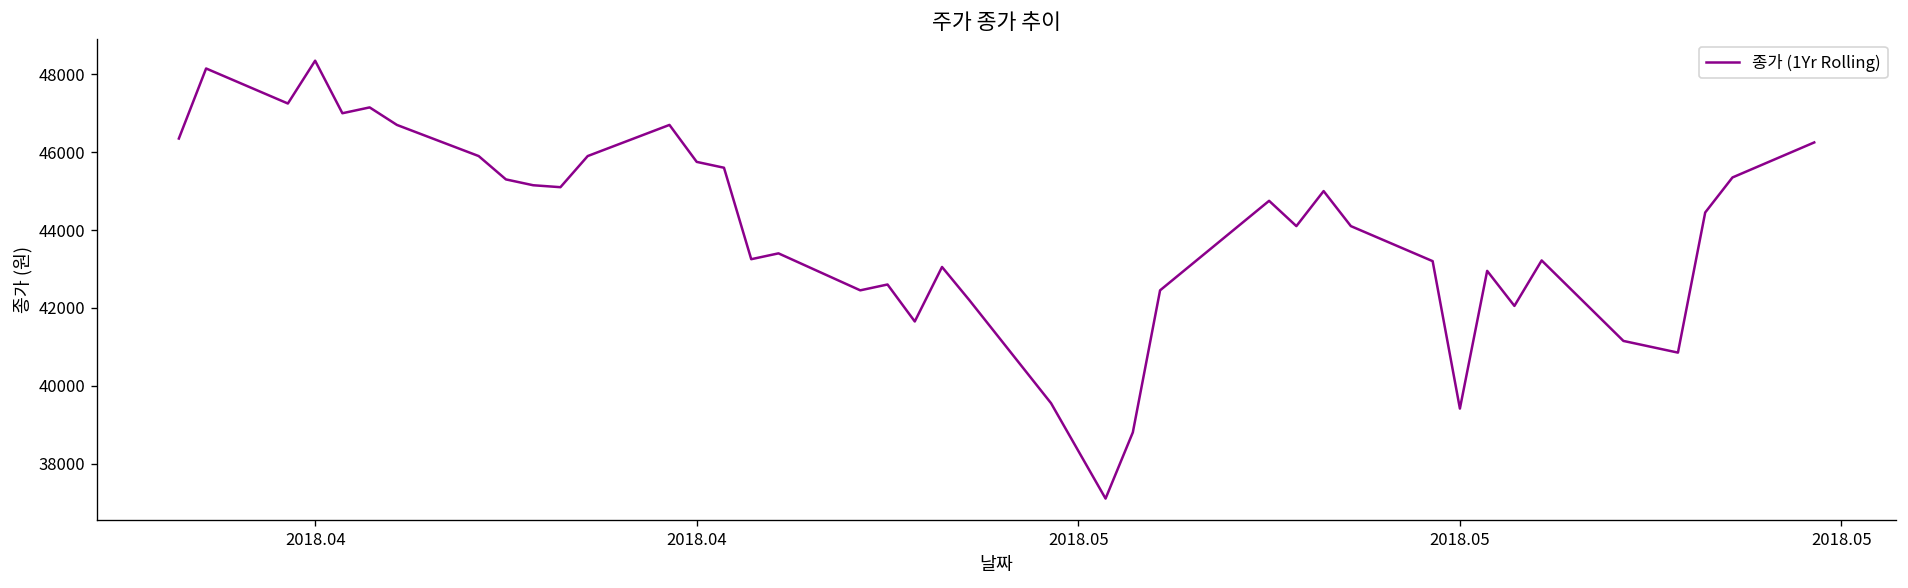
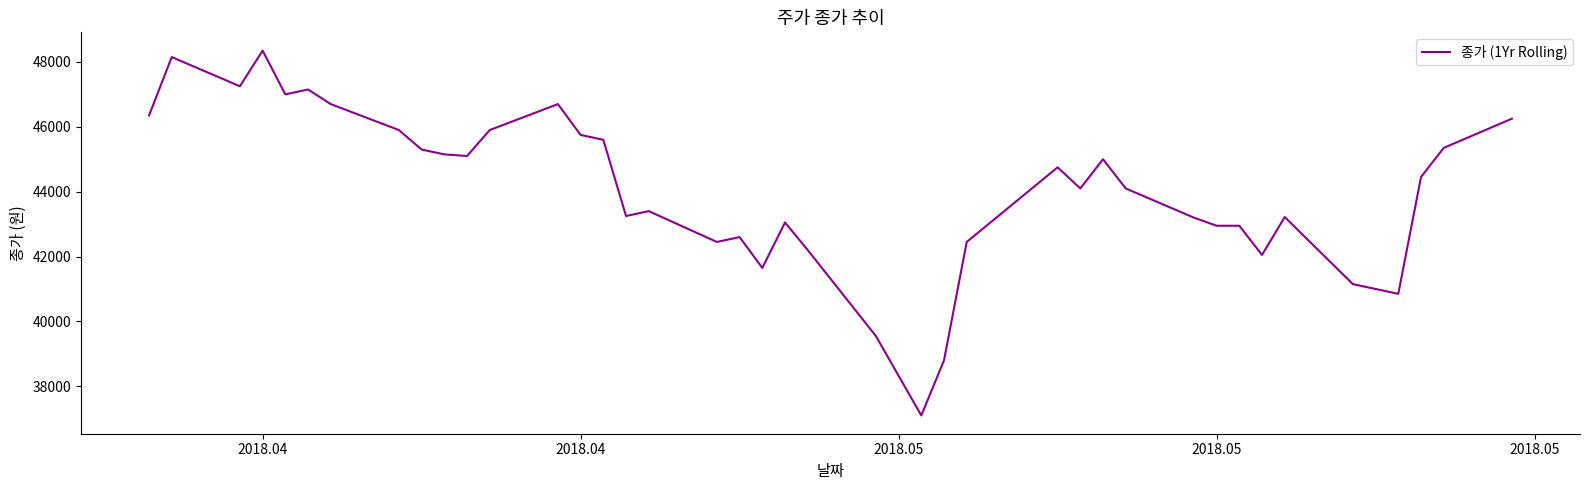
  {
-   "2018.05": 39400
+   "2018.05": 43000
  }
